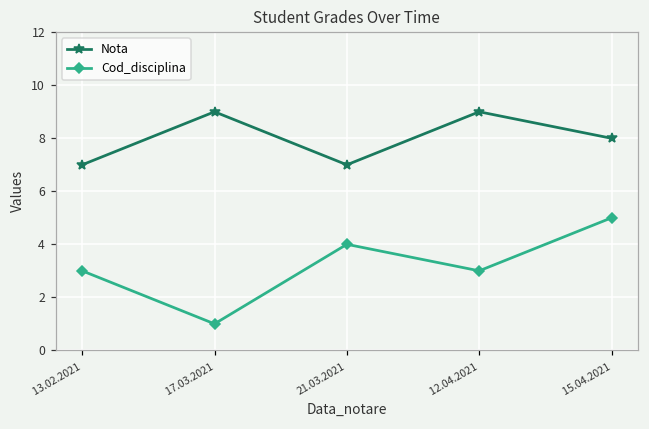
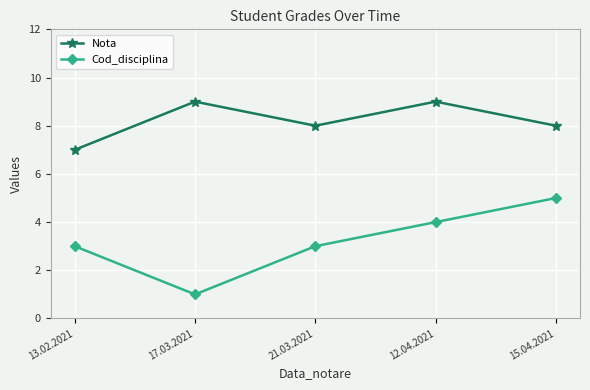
  {
    "Nota": {
      "13.02.2021": 7,
      "17.03.2021": 9,
-     "21.03.2021": 7,
+     "21.03.2021": 8,
      "12.04.2021": 9,
      "15.04.2021": 8
    },
    "Cod_disciplina": {
      "13.02.2021": 3,
      "17.03.2021": 1,
-     "21.03.2021": 4,
-     "12.04.2021": 3,
+     "21.03.2021": 3,
+     "12.04.2021": 4,
      "15.04.2021": 5
    }
  }
